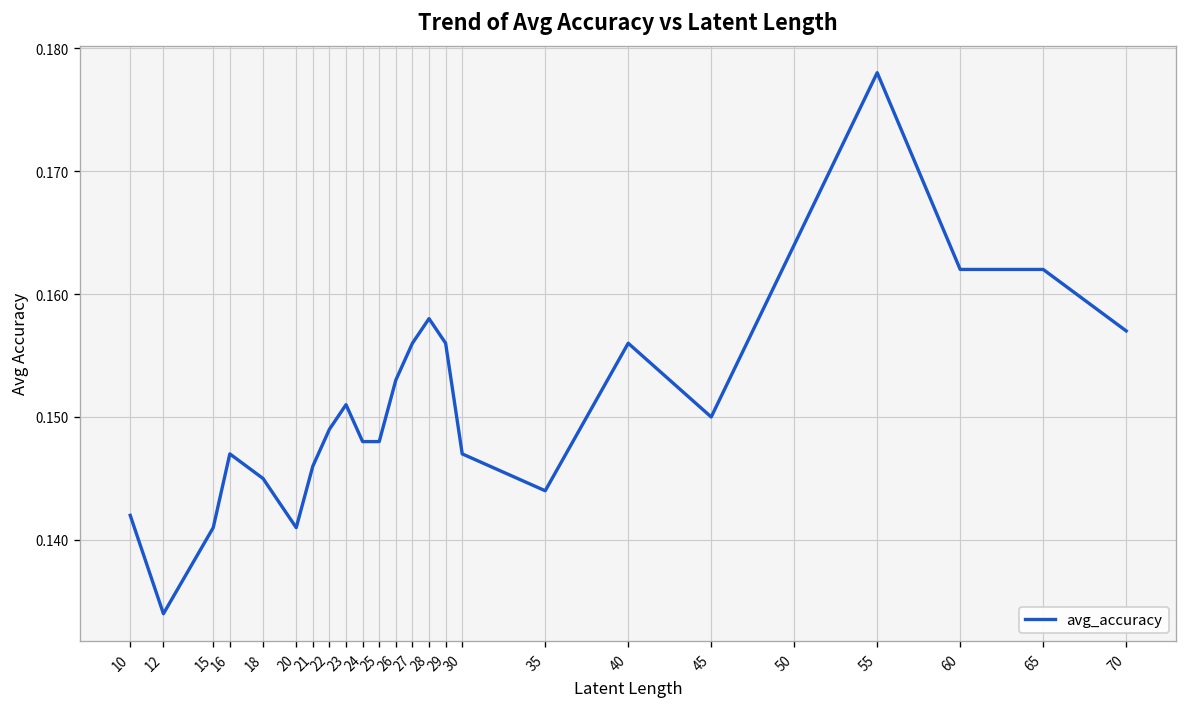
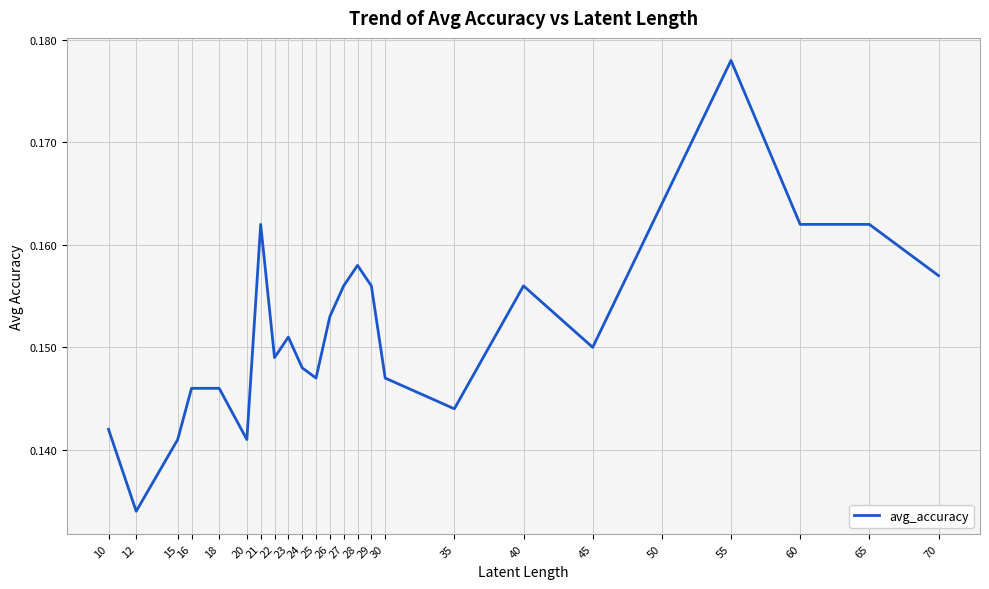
  {
    "10": 0.142,
    "12": 0.134,
    "15": 0.141,
-   "16": 0.147,
-   "18": 0.145,
+   "16": 0.146,
+   "18": 0.146,
    "20": 0.141,
-   "21": 0.146,
+   "21": 0.162,
    "22": 0.149,
    "23": 0.151,
    "24": 0.148,
-   "25": 0.148,
+   "25": 0.147,
    "26": 0.153,
    "27": 0.156,
    "28": 0.158,
    "29": 0.156,
    "30": 0.147,
    "35": 0.144,
    "40": 0.156,
    "45": 0.150,
    "50": 0.164,
    "55": 0.178,
    "60": 0.162,
    "65": 0.162,
    "70": 0.157
  }
